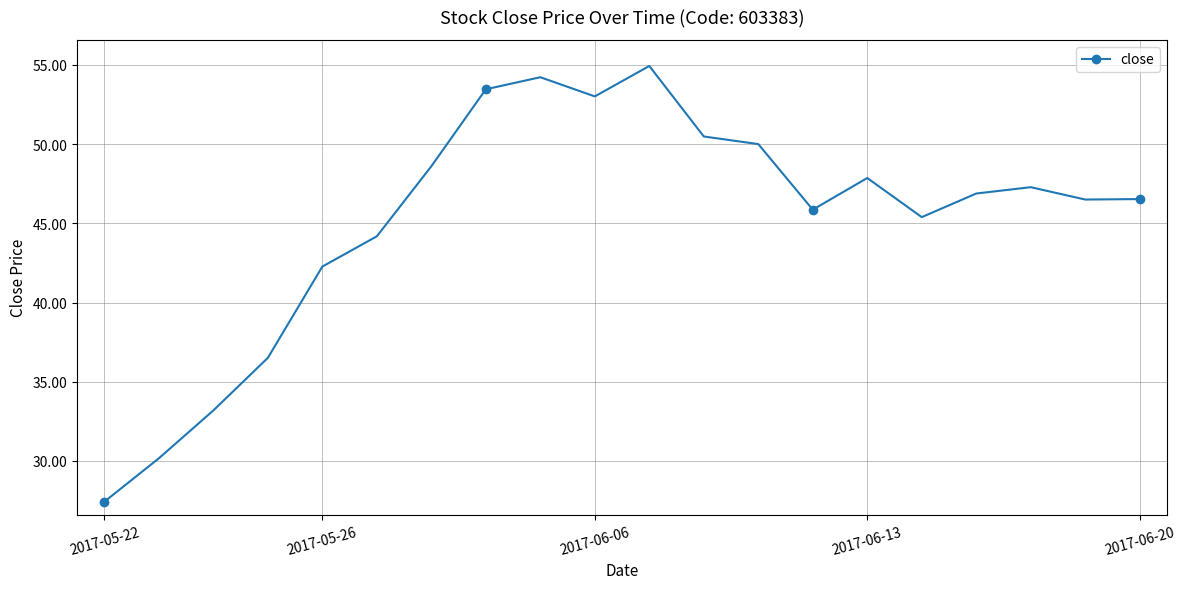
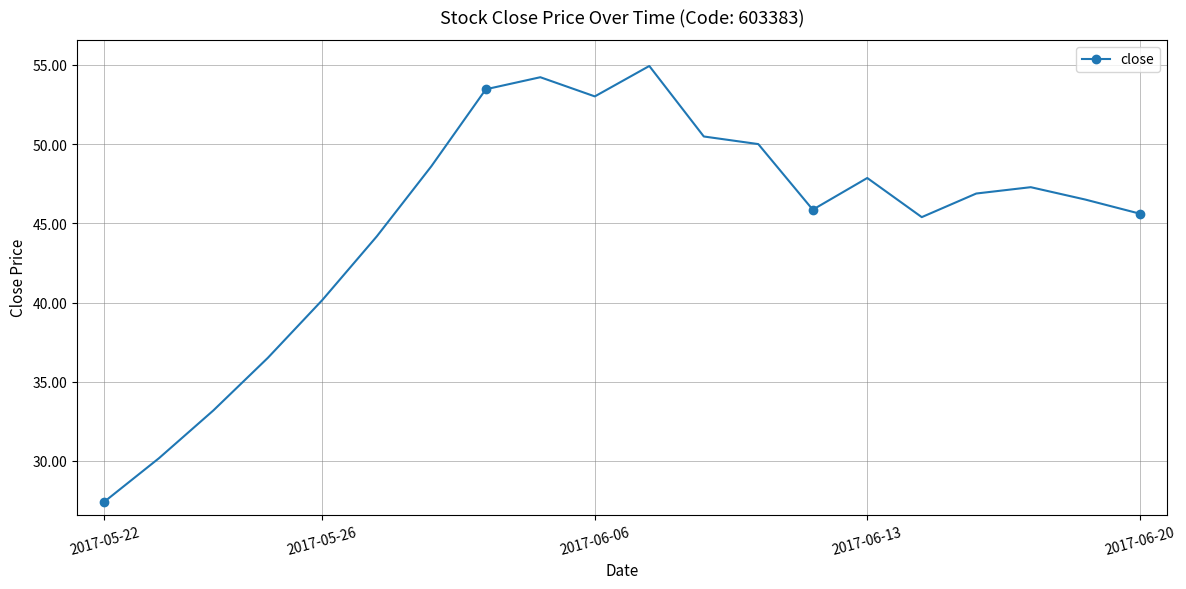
  {
    "2017-05-22": 27.4,
-   "2017-05-26": 42.3,
+   "2017-05-26": 40.2,
    "2017-06-06": 53.0,
    "2017-06-13": 47.9,
-   "2017-06-20": 46.5
+   "2017-06-20": 45.6
  }
